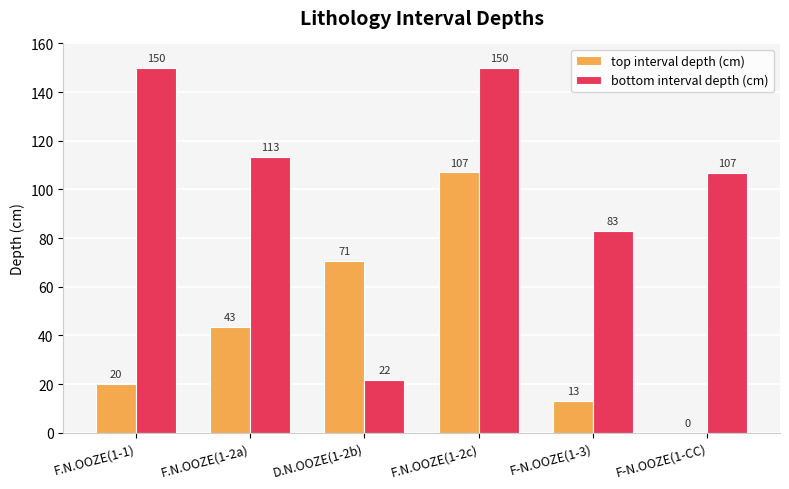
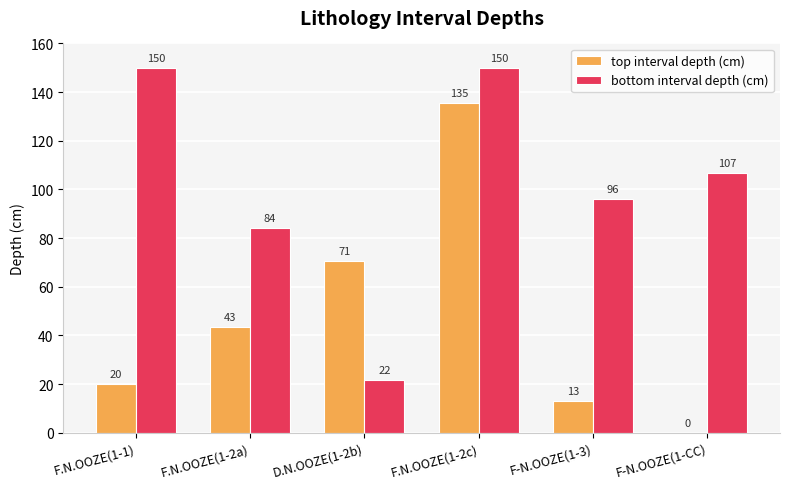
  {
    "top interval depth (cm)": {
      "F.N.OOZE(1-1)": 20,
      "F.N.OOZE(1-2a)": 43,
      "D.N.OOZE(1-2b)": 71,
-     "F.N.OOZE(1-2c)": 107,
+     "F.N.OOZE(1-2c)": 135,
      "F-N.OOZE(1-3)": 13,
      "F-N.OOZE(1-CC)": 0
    },
    "bottom interval depth (cm)": {
      "F.N.OOZE(1-1)": 150,
-     "F.N.OOZE(1-2a)": 113,
+     "F.N.OOZE(1-2a)": 84,
      "D.N.OOZE(1-2b)": 22,
      "F.N.OOZE(1-2c)": 150,
-     "F-N.OOZE(1-3)": 83,
+     "F-N.OOZE(1-3)": 96,
      "F-N.OOZE(1-CC)": 107
    }
  }
